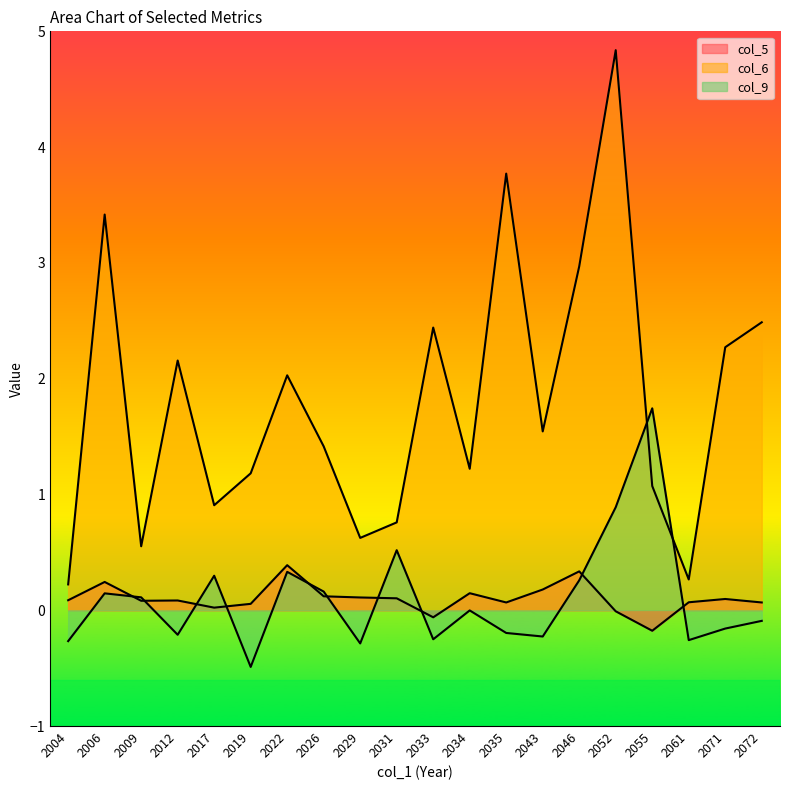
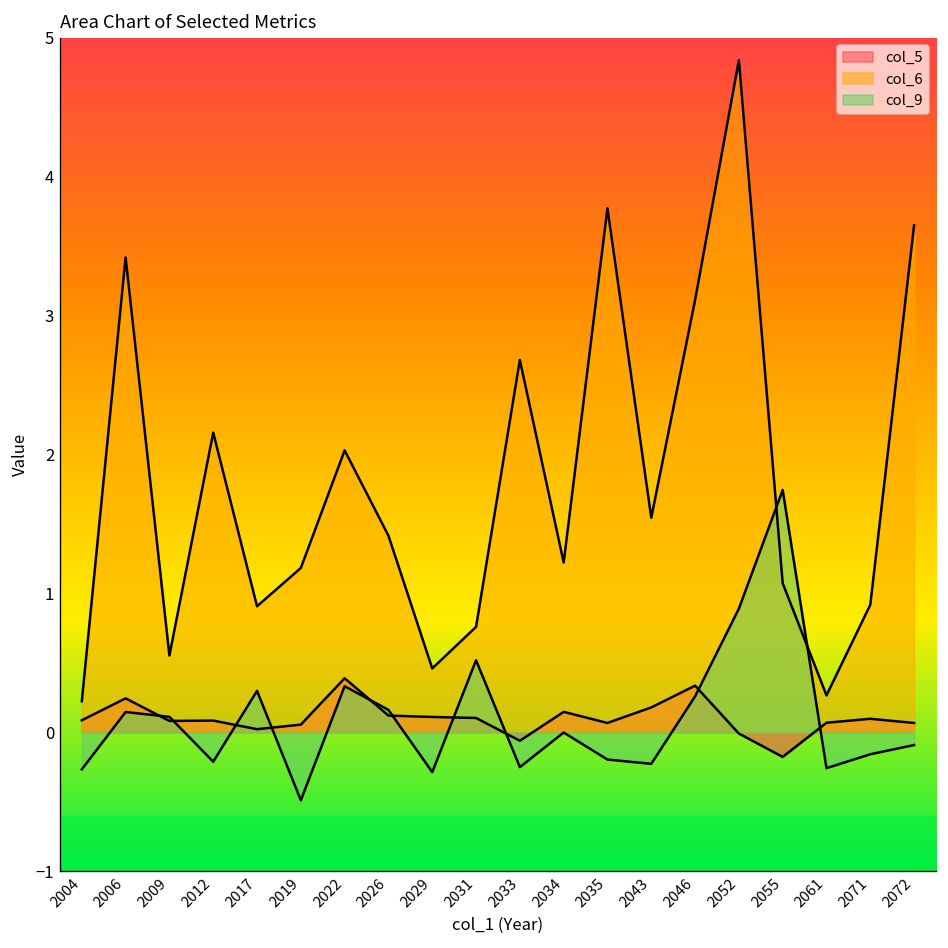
  {
    "col_6": {
      "2004": 0.22,
      "2006": 3.42,
      "2009": 0.55,
      "2012": 2.16,
      "2017": 0.91,
      "2019": 1.18,
      "2022": 2.03,
      "2026": 1.42,
-     "2029": 0.62,
+     "2029": 0.46,
      "2031": 0.76,
-     "2033": 2.44,
+     "2033": 2.68,
      "2034": 1.22,
      "2035": 3.77,
      "2043": 1.54,
-     "2046": 2.97,
+     "2046": 3.11,
      "2052": 4.84,
      "2055": 1.07,
      "2061": 0.27,
-     "2071": 2.27,
-     "2072": 2.49
+     "2071": 0.92,
+     "2072": 3.65
    }
  }
